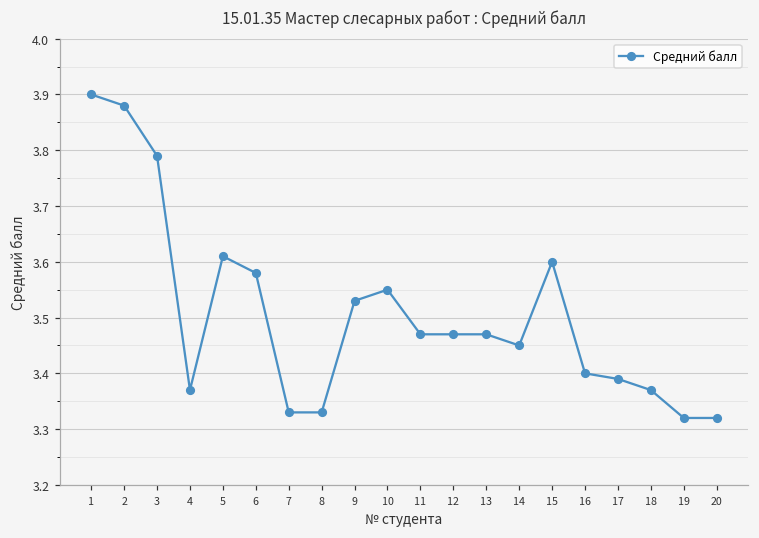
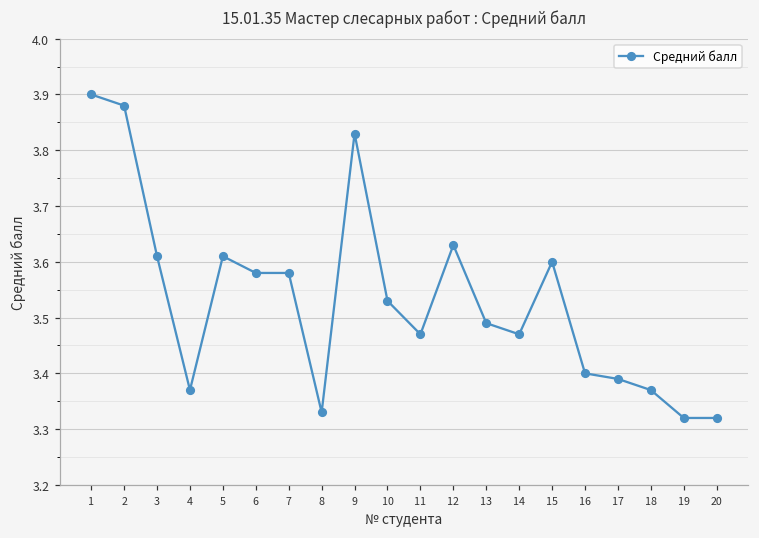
  {
    "1": 3.90,
    "2": 3.88,
-   "3": 3.79,
+   "3": 3.61,
    "4": 3.37,
    "5": 3.61,
    "6": 3.58,
-   "7": 3.33,
+   "7": 3.58,
    "8": 3.33,
-   "9": 3.53,
-   "10": 3.55,
+   "9": 3.83,
+   "10": 3.53,
    "11": 3.47,
-   "12": 3.47,
-   "13": 3.47,
-   "14": 3.45,
+   "12": 3.63,
+   "13": 3.49,
+   "14": 3.47,
    "15": 3.60,
    "16": 3.40,
    "17": 3.39,
    "18": 3.37,
    "19": 3.32,
    "20": 3.32
  }
